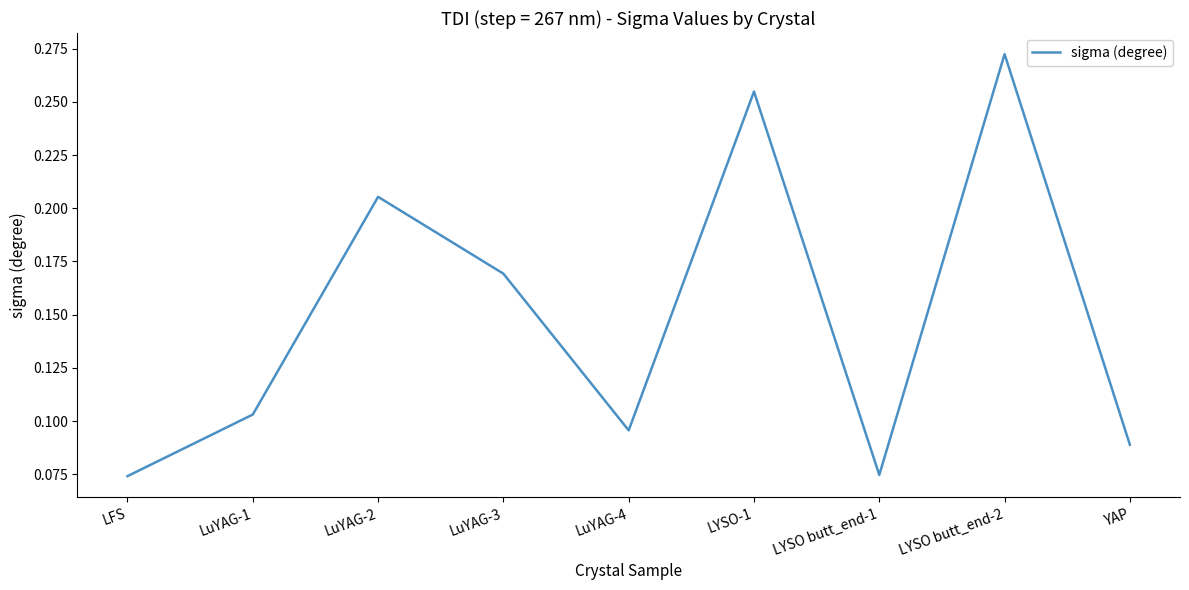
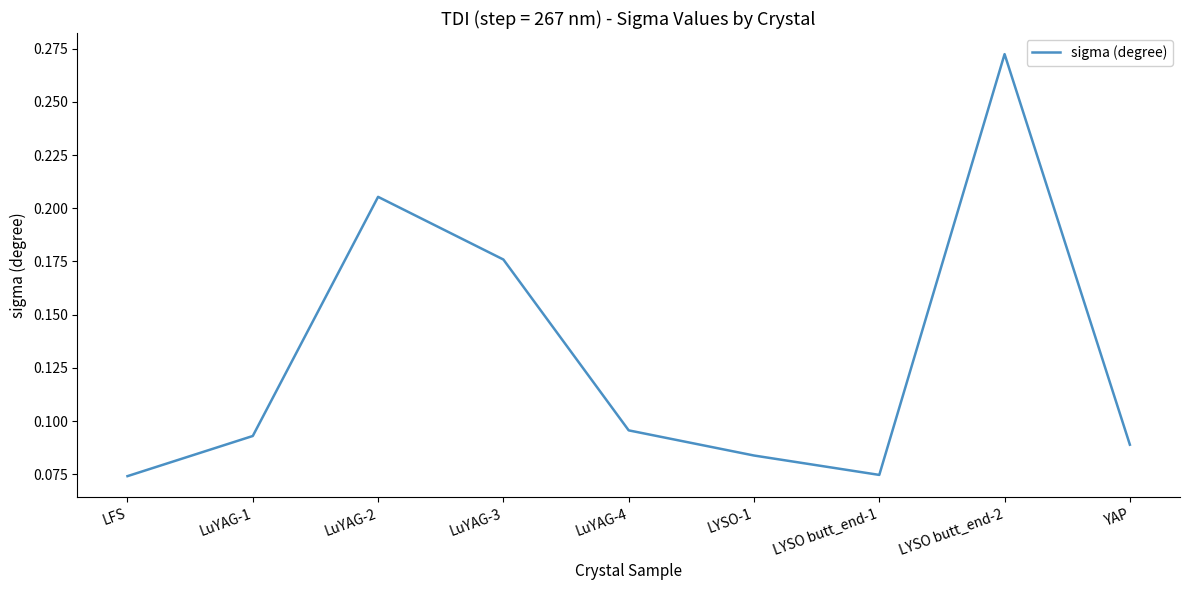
  {
    "LFS": 0.074,
-   "LuYAG-1": 0.103,
+   "LuYAG-1": 0.093,
    "LuYAG-2": 0.205,
-   "LuYAG-3": 0.169,
+   "LuYAG-3": 0.176,
    "LuYAG-4": 0.096,
-   "LYSO-1": 0.255,
+   "LYSO-1": 0.084,
    "LYSO butt_end-1": 0.075,
    "LYSO butt_end-2": 0.272,
    "YAP": 0.089
  }
